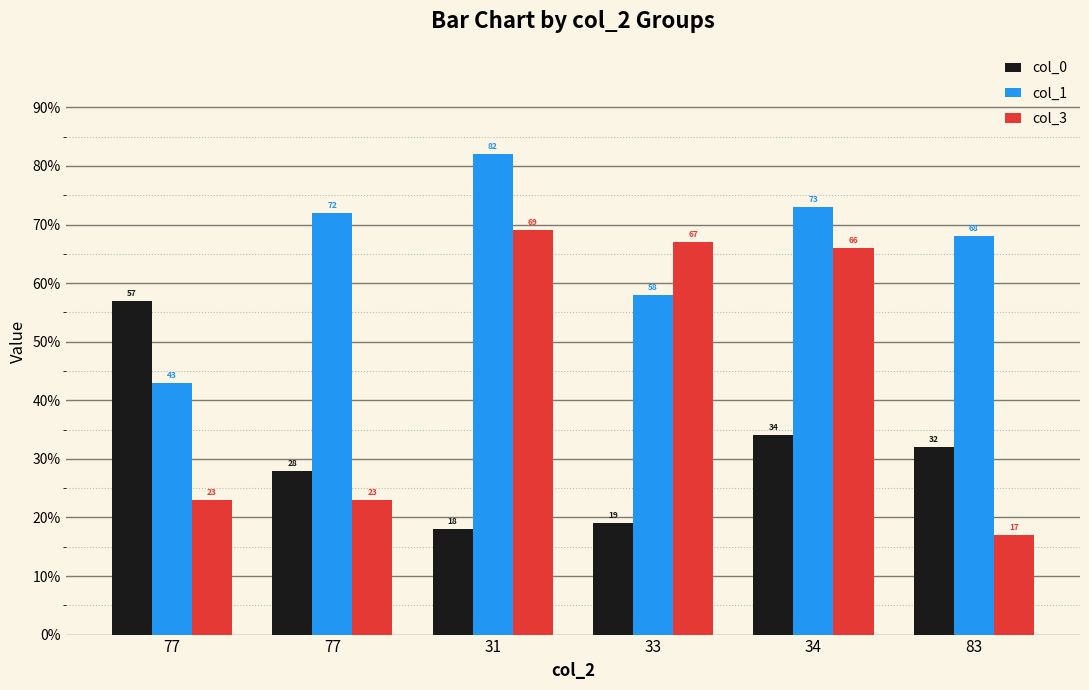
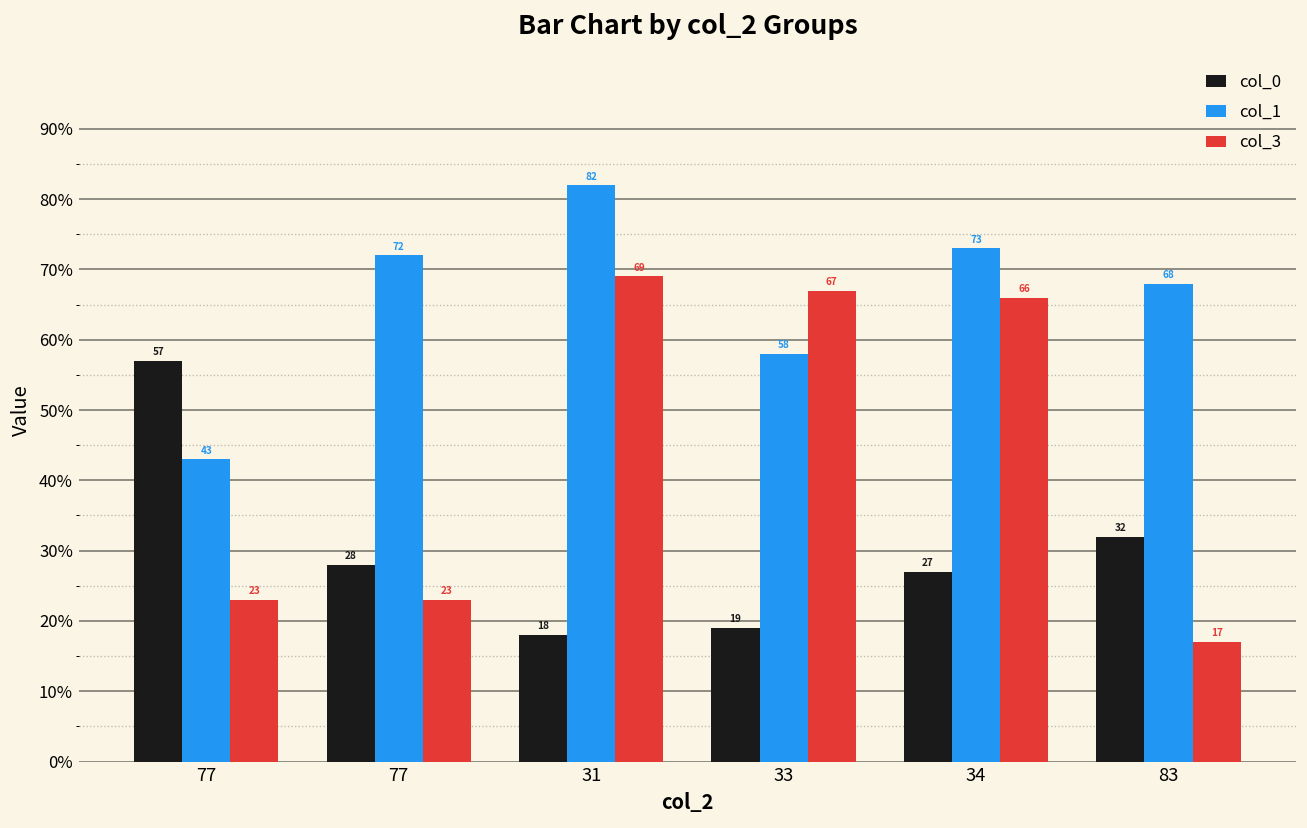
  {
    "col_0": {
      "31": 18,
      "33": 19,
-     "34": 34,
+     "34": 27,
      "83": 32
    },
    "col_1": {
      "31": 82,
      "33": 58,
      "34": 73,
      "83": 68
    },
    "col_3": {
      "31": 69,
      "33": 67,
      "34": 66,
      "83": 17
    }
  }
